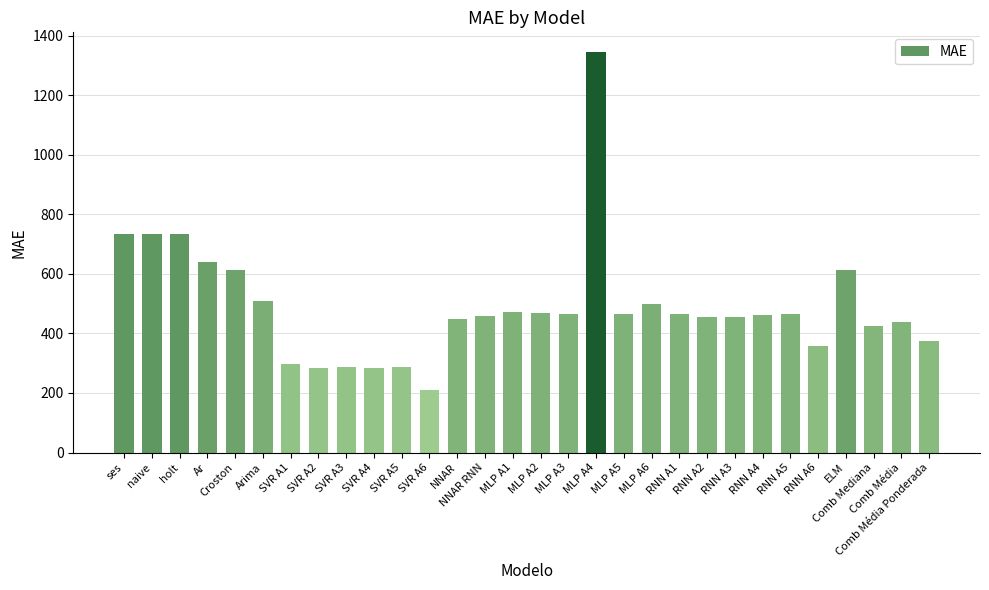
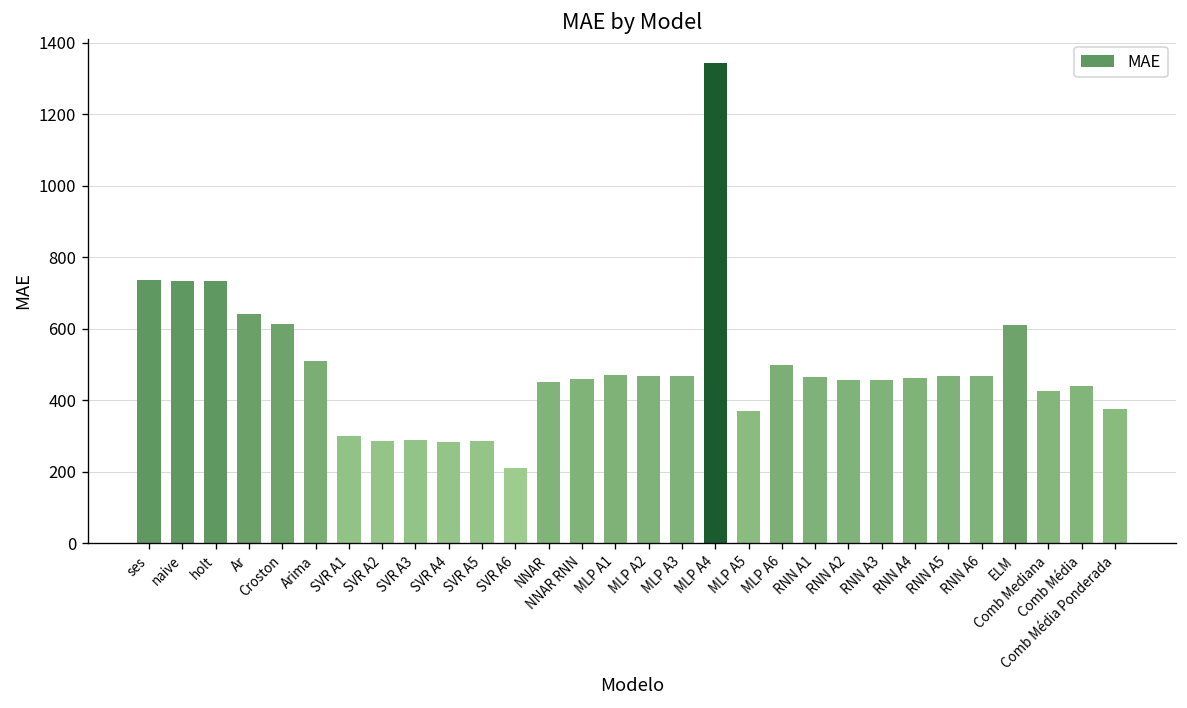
  {
    "ses": 740,
    "naive": 730,
    "holt": 730,
    "Ar": 640,
    "Croston": 610,
    "Arima": 510,
    "SVR A1": 300,
    "SVR A2": 280,
    "SVR A3": 290,
    "SVR A4": 280,
    "SVR A5": 290,
    "SVR A6": 210,
    "NNAR": 450,
    "NNAR RNN": 460,
    "MLP A1": 470,
    "MLP A2": 470,
    "MLP A3": 470,
    "MLP A4": 1340,
-   "MLP A5": 470,
+   "MLP A5": 370,
    "MLP A6": 500,
    "RNN A1": 470,
    "RNN A2": 460,
    "RNN A3": 460,
    "RNN A4": 460,
    "RNN A5": 470,
-   "RNN A6": 360,
+   "RNN A6": 470,
    "ELM": 610,
    "Comb Mediana": 420,
    "Comb Média": 440,
    "Comb Média Ponderada": 380
  }
